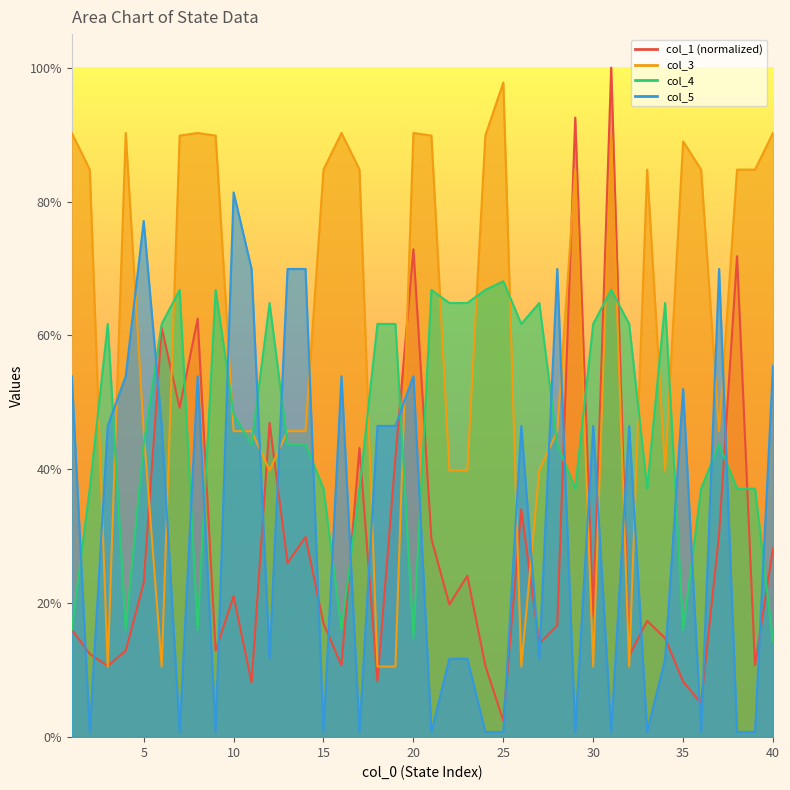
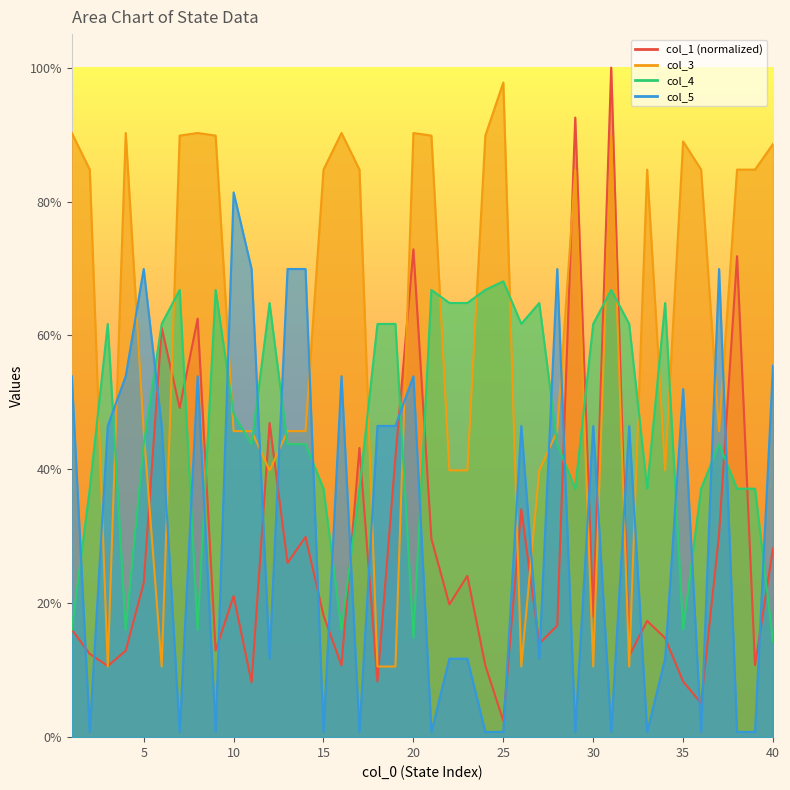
  {
    "col_1 (normalized)": {
      "5": "23%",
      "10": "21%",
-     "15": "17%",
+     "15": "18%",
      "20": "73%",
      "25": "2%",
      "30": "18%",
      "35": "8%",
      "40": "28%"
    },
    "col_3": {
      "5": "46%",
      "10": "46%",
      "15": "85%",
      "20": "90%",
      "25": "98%",
      "30": "11%",
      "35": "89%",
-     "40": "90%"
+     "40": "89%"
    },
    "col_4": {
      "5": "44%",
      "10": "48%",
      "15": "37%",
      "20": "15%",
      "25": "68%",
      "30": "62%",
      "35": "16%",
      "40": "14%"
    },
    "col_5": {
-     "5": "77%",
+     "5": "70%",
      "10": "81%",
      "15": "1%",
      "20": "54%",
      "25": "1%",
      "30": "46%",
      "35": "52%",
      "40": "55%"
    }
  }
